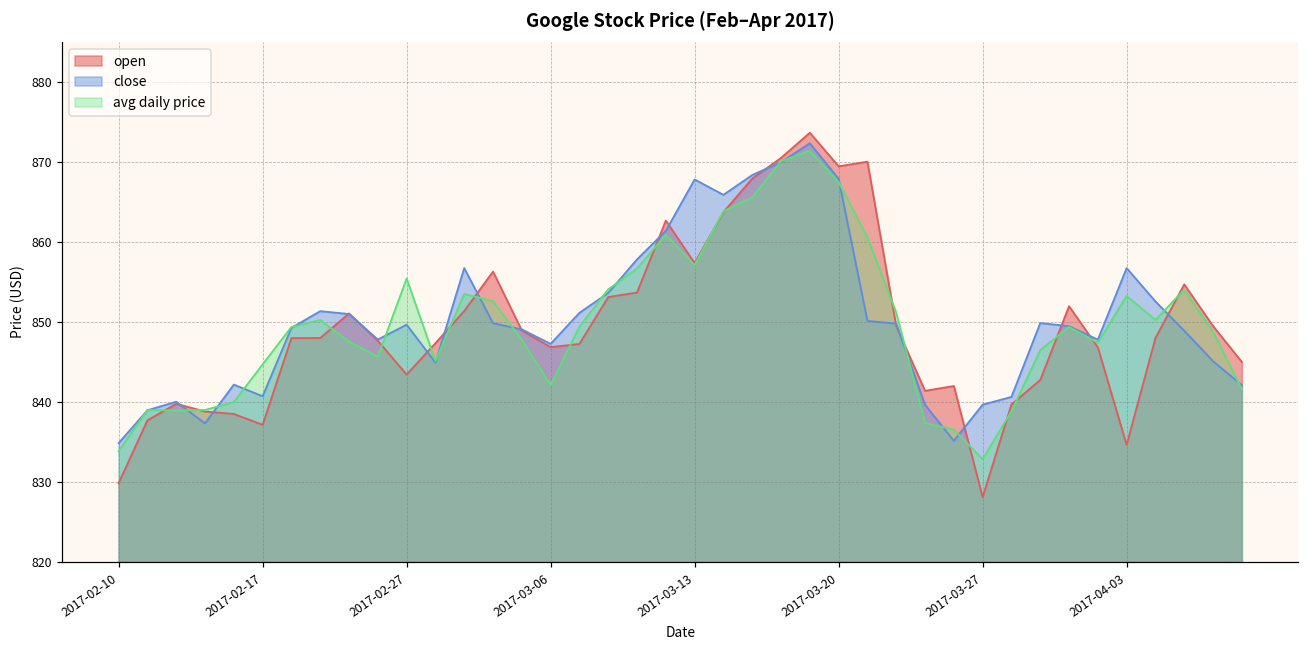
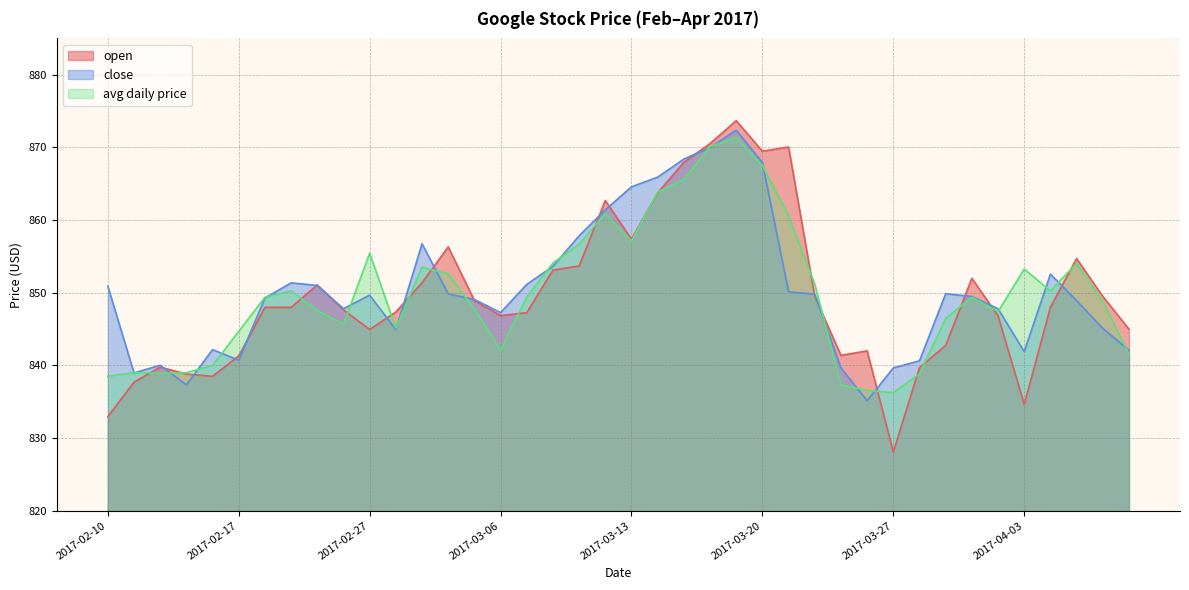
  {
    "open": {
-     "2017-02-10": 830,
-     "2017-02-17": 837,
-     "2017-02-27": 843,
+     "2017-02-10": 833,
+     "2017-02-17": 841,
+     "2017-02-27": 845,
      "2017-03-06": 847,
      "2017-03-20": 869,
      "2017-03-27": 828,
      "2017-04-03": 835
    },
    "close": {
-     "2017-02-10": 835,
+     "2017-02-10": 851,
      "2017-02-17": 841,
      "2017-02-27": 850,
      "2017-03-06": 847,
-     "2017-03-13": 868,
+     "2017-03-13": 865,
      "2017-03-20": 868,
      "2017-03-27": 840,
-     "2017-04-03": 857
+     "2017-04-03": 842
    },
    "avg daily price": {
-     "2017-02-10": 834,
+     "2017-02-10": 839,
      "2017-02-17": 845,
      "2017-02-27": 855,
      "2017-03-06": 842,
      "2017-03-20": 868,
-     "2017-03-27": 833,
+     "2017-03-27": 836,
      "2017-04-03": 853
    }
  }
